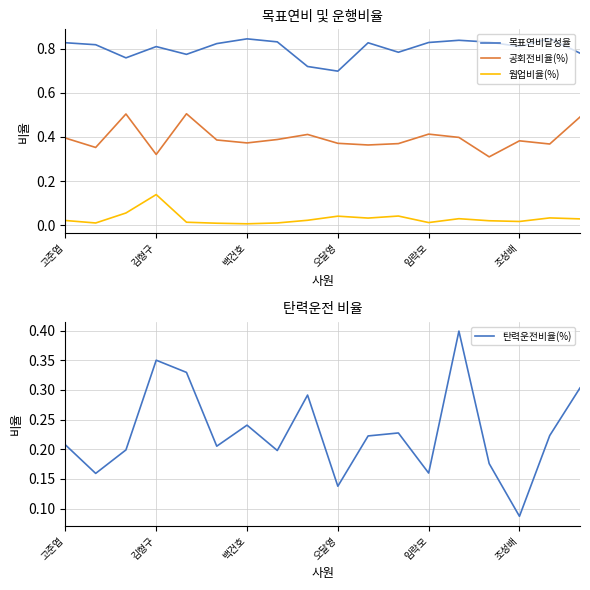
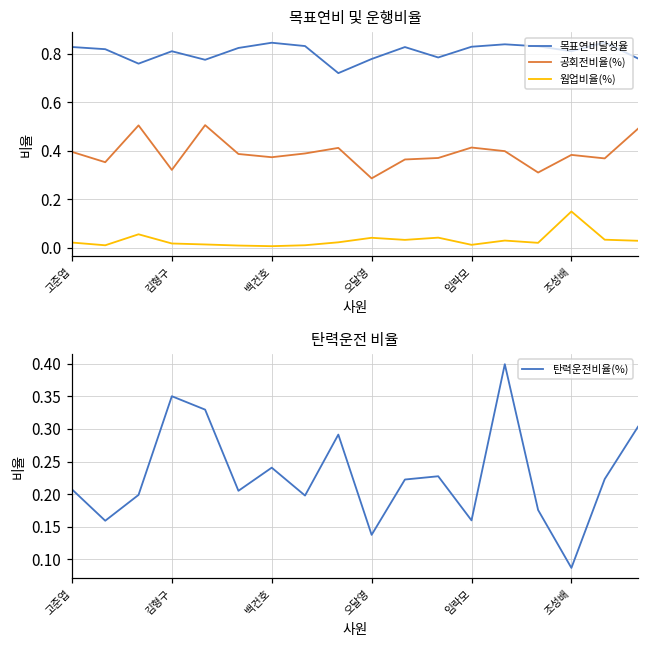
  {
    "목표연비 및 운행비율": {
      "목표연비달성율": {
        "고준엽": 0.83,
        "김형구": 0.81,
        "백건호": 0.85,
-       "오달영": 0.70,
+       "오달영": 0.78,
        "임락모": 0.83
      },
      "공회전비율(%)": {
        "고준엽": 0.40,
        "김형구": 0.32,
        "백건호": 0.37,
-       "오달영": 0.37,
+       "오달영": 0.29,
        "임락모": 0.41,
        "조성배": 0.38
      },
      "웜업비율(%)": {
        "고준엽": 0.02,
-       "김형구": 0.14,
+       "김형구": 0.02,
        "백건호": 0.01,
        "오달영": 0.04,
        "임락모": 0.01,
-       "조성배": 0.02
+       "조성배": 0.15
      }
    },
    "탄력운전 비율": {
      "고준엽": 0.21,
      "김형구": 0.35,
      "백건호": 0.24,
      "오달영": 0.14,
      "임락모": 0.16,
      "조성배": 0.09
    }
  }
